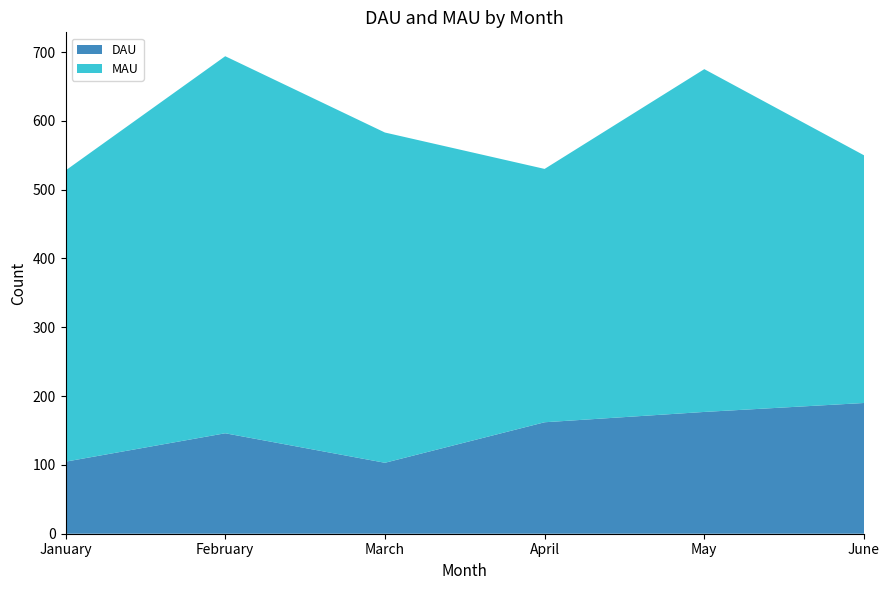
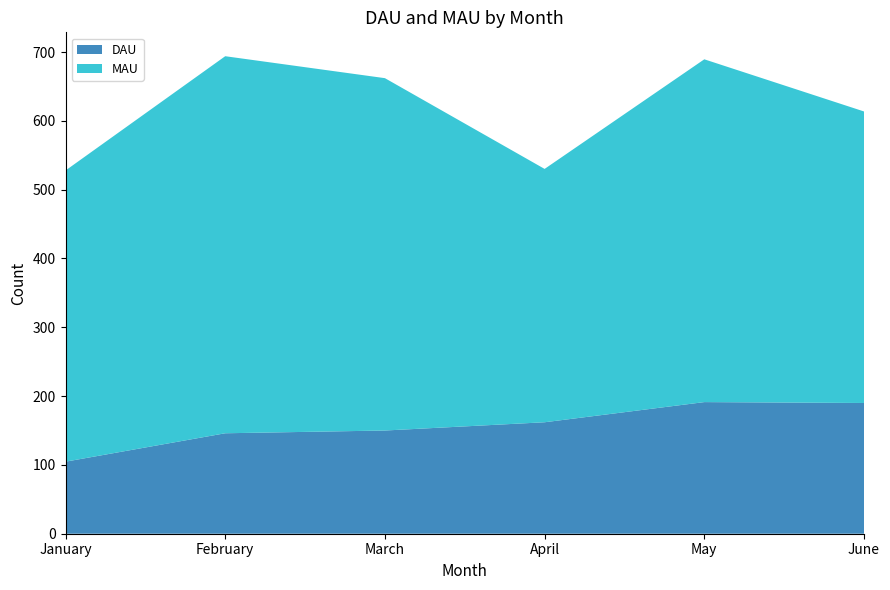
  {
    "DAU": {
      "January": 100,
      "February": 150,
-     "March": 100,
+     "March": 150,
      "April": 160,
-     "May": 180,
+     "May": 190,
      "June": 190
    },
    "MAU": {
      "January": 420,
      "February": 550,
-     "March": 480,
+     "March": 510,
      "April": 370,
      "May": 500,
-     "June": 360
+     "June": 420
    }
  }
